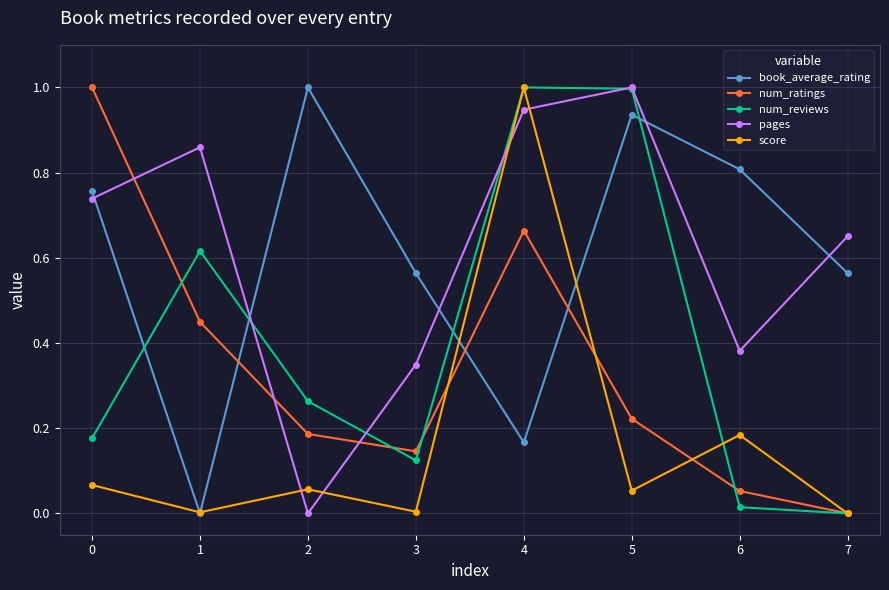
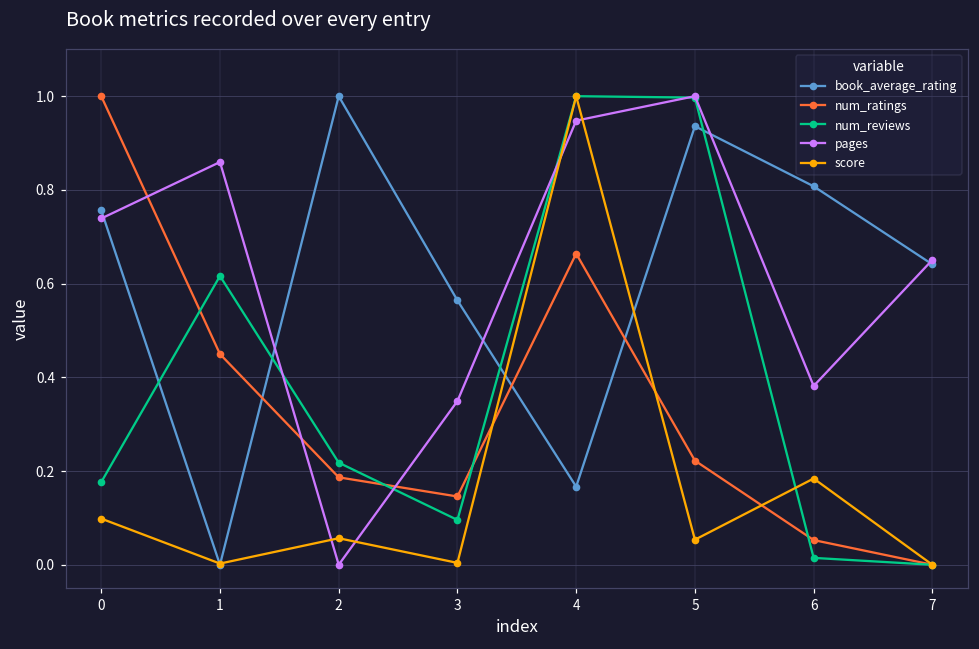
  {
    "book_average_rating": {
      "0": 0.76,
      "2": 1.00,
      "3": 0.56,
      "4": 0.17,
      "5": 0.94,
      "6": 0.81,
-     "7": 0.56
+     "7": 0.64
    },
    "num_ratings": {
      "0": 1.00,
      "1": 0.45,
      "2": 0.19,
      "3": 0.15,
      "4": 0.66,
      "5": 0.22,
      "6": 0.05
    },
    "num_reviews": {
      "0": 0.18,
      "1": 0.62,
-     "2": 0.26,
-     "3": 0.12,
+     "2": 0.22,
+     "3": 0.10,
      "6": 0.01
    },
    "pages": {
      "0": 0.74,
      "1": 0.86,
      "2": 0.00,
      "3": 0.35,
      "4": 0.95,
      "6": 0.38,
      "7": 0.65
    },
    "score": {
-     "0": 0.07,
+     "0": 0.10,
      "2": 0.06,
      "3": 0.00,
      "5": 0.05,
      "6": 0.18
    }
  }
